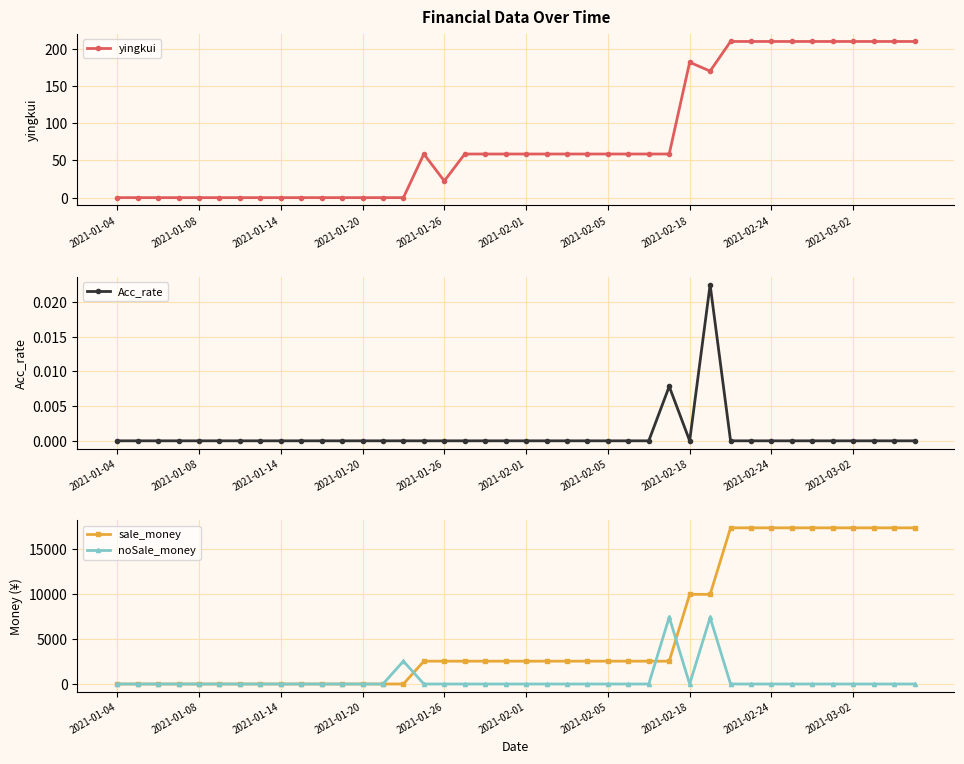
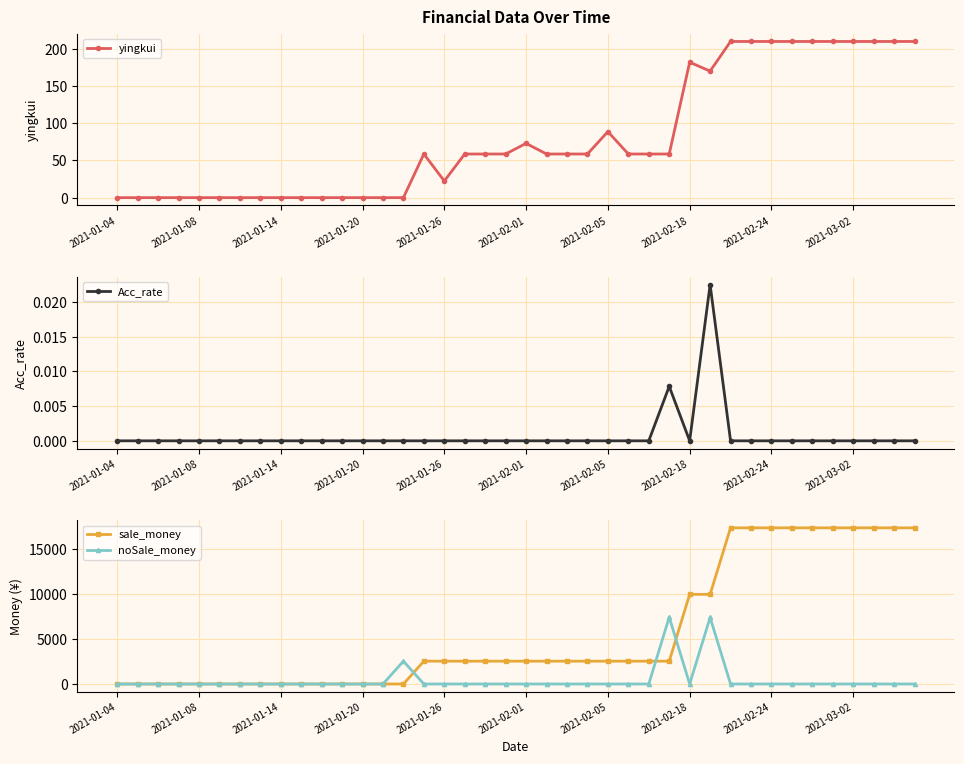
  {
    "Financial Data Over Time": {
      "2021-01-04": 0,
      "2021-01-08": 0,
      "2021-01-14": 0,
      "2021-01-20": 0,
      "2021-01-26": 20,
-     "2021-02-01": 60,
-     "2021-02-05": 60,
+     "2021-02-01": 70,
+     "2021-02-05": 90,
      "2021-02-18": 180,
      "2021-02-24": 210,
      "2021-03-02": 210
    }
  }
